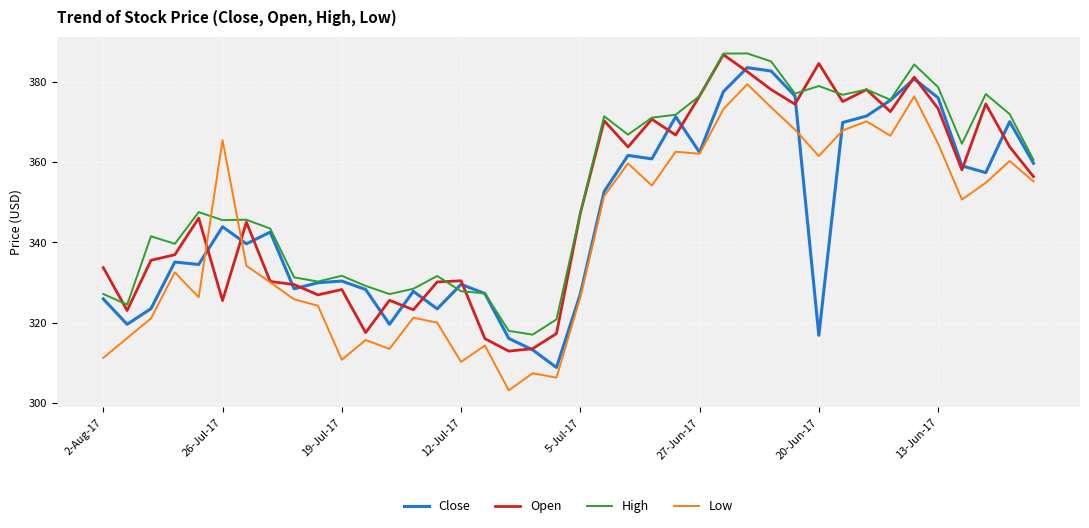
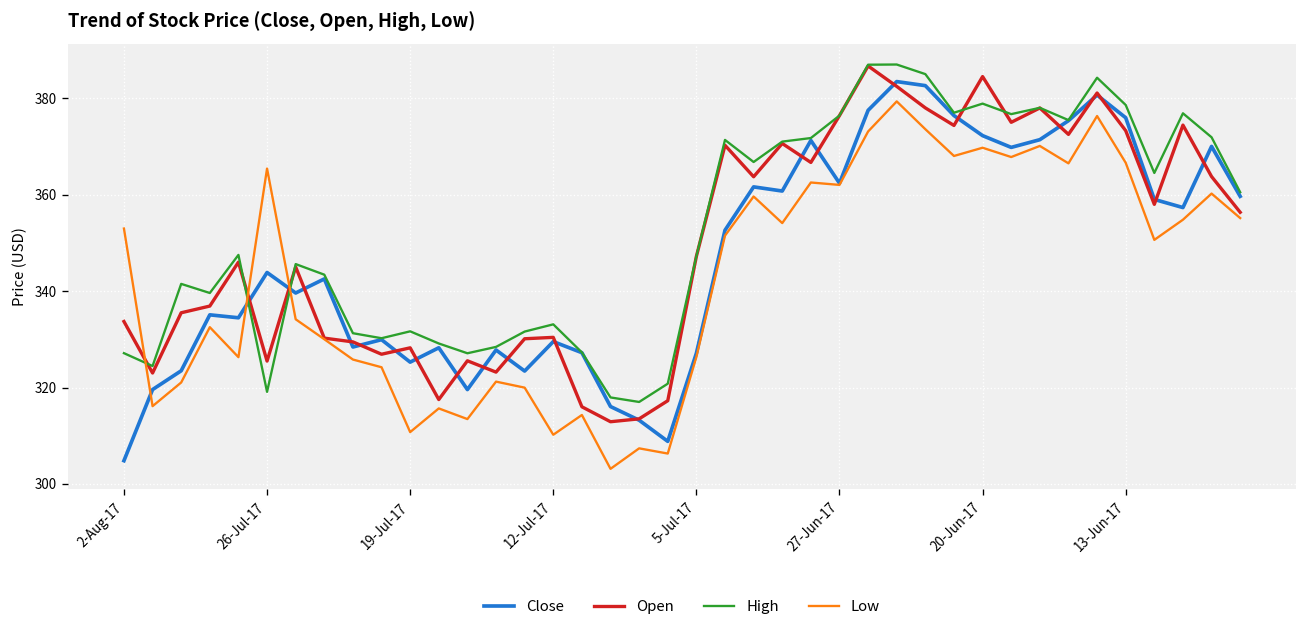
  {
    "Close": {
-     "2-Aug-17": 326,
+     "2-Aug-17": 305,
      "26-Jul-17": 344,
-     "19-Jul-17": 330,
+     "19-Jul-17": 325,
      "12-Jul-17": 330,
      "5-Jul-17": 327,
-     "20-Jun-17": 317,
+     "20-Jun-17": 372,
      "13-Jun-17": 376
    },
    "Open": {
      "2-Aug-17": 334,
      "26-Jul-17": 325,
      "19-Jul-17": 328,
      "12-Jul-17": 330,
      "20-Jun-17": 384,
      "13-Jun-17": 373
    },
    "High": {
      "2-Aug-17": 327,
-     "26-Jul-17": 346,
+     "26-Jul-17": 319,
      "19-Jul-17": 332,
-     "12-Jul-17": 328,
+     "12-Jul-17": 333,
      "20-Jun-17": 379,
      "13-Jun-17": 379
    },
    "Low": {
-     "2-Aug-17": 311,
+     "2-Aug-17": 353,
      "26-Jul-17": 365,
      "19-Jul-17": 311,
      "12-Jul-17": 310,
      "5-Jul-17": 326,
-     "20-Jun-17": 361,
-     "13-Jun-17": 365
+     "20-Jun-17": 370,
+     "13-Jun-17": 367
    }
  }
